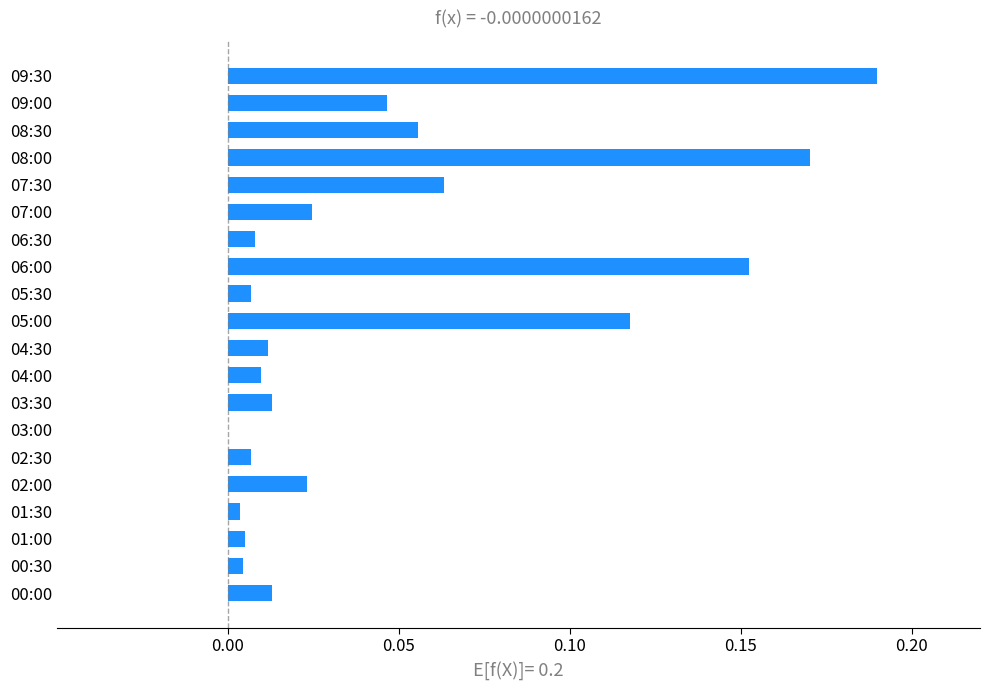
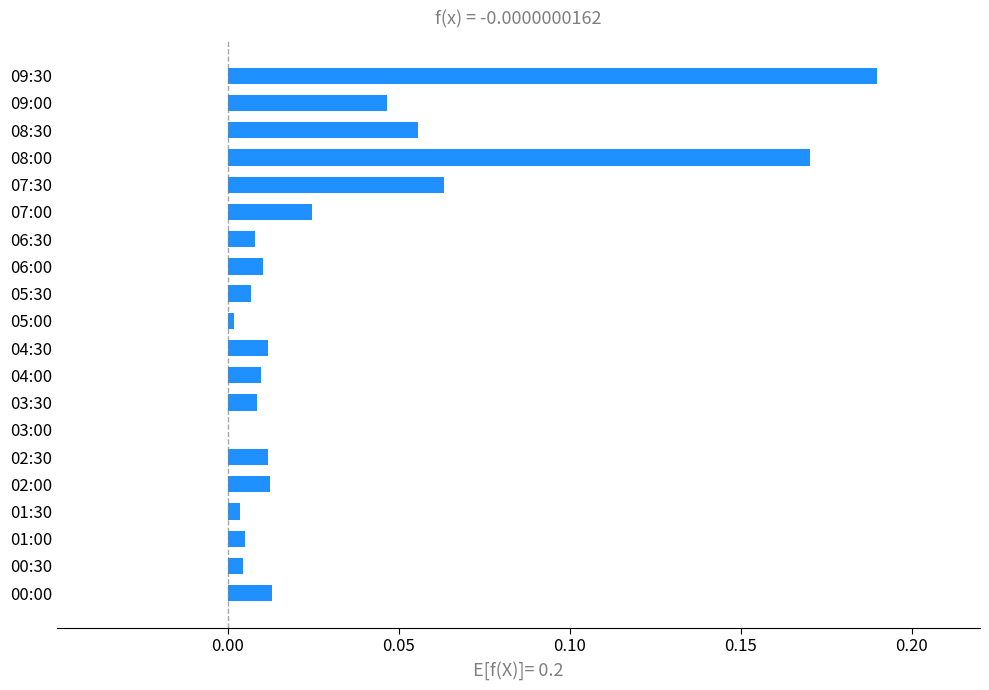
  {
    "09:30": 0.190,
    "09:00": 0.047,
    "08:30": 0.055,
    "08:00": 0.170,
    "07:30": 0.063,
    "07:00": 0.025,
    "06:30": 0.008,
-   "06:00": 0.152,
+   "06:00": 0.010,
    "05:30": 0.007,
-   "05:00": 0.118,
+   "05:00": 0.002,
    "04:30": 0.012,
    "04:00": 0.010,
-   "03:30": 0.013,
+   "03:30": 0.008,
    "03:00": 0.000,
-   "02:30": 0.007,
-   "02:00": 0.023,
+   "02:30": 0.012,
+   "02:00": 0.012,
    "01:30": 0.003,
    "01:00": 0.005,
    "00:30": 0.004,
    "00:00": 0.013
  }
